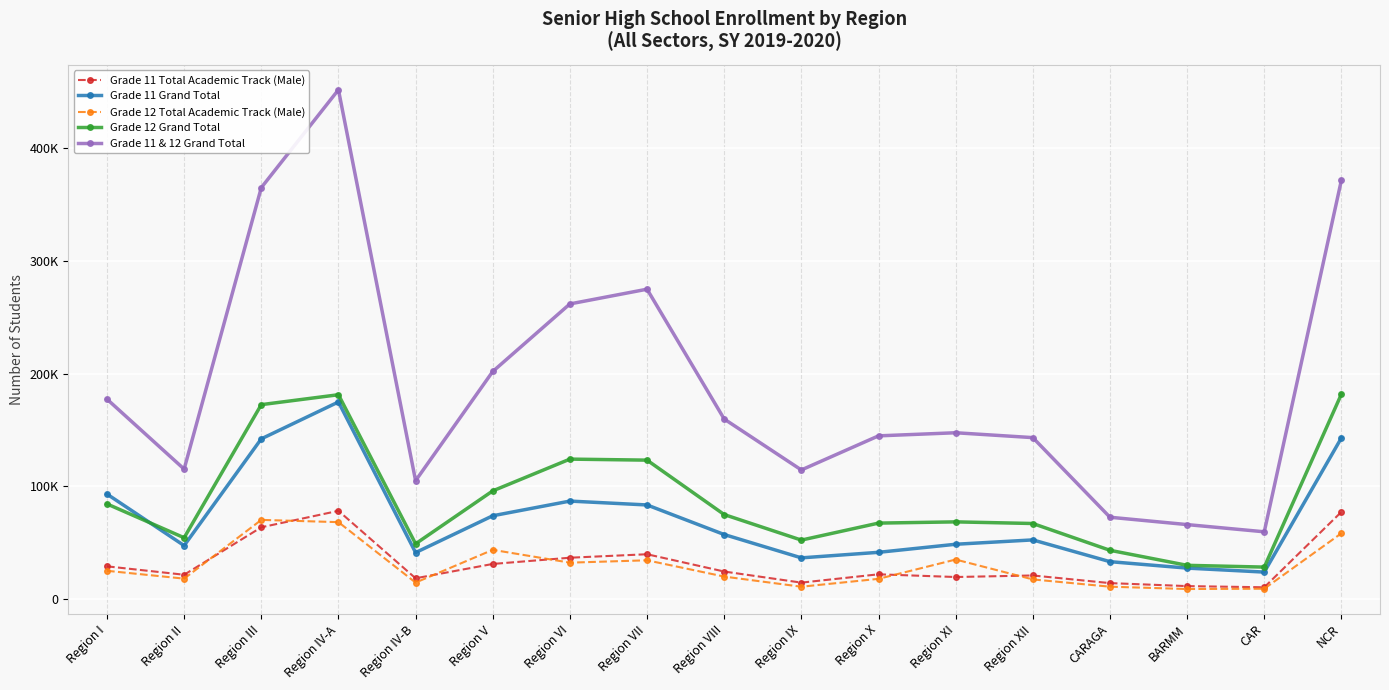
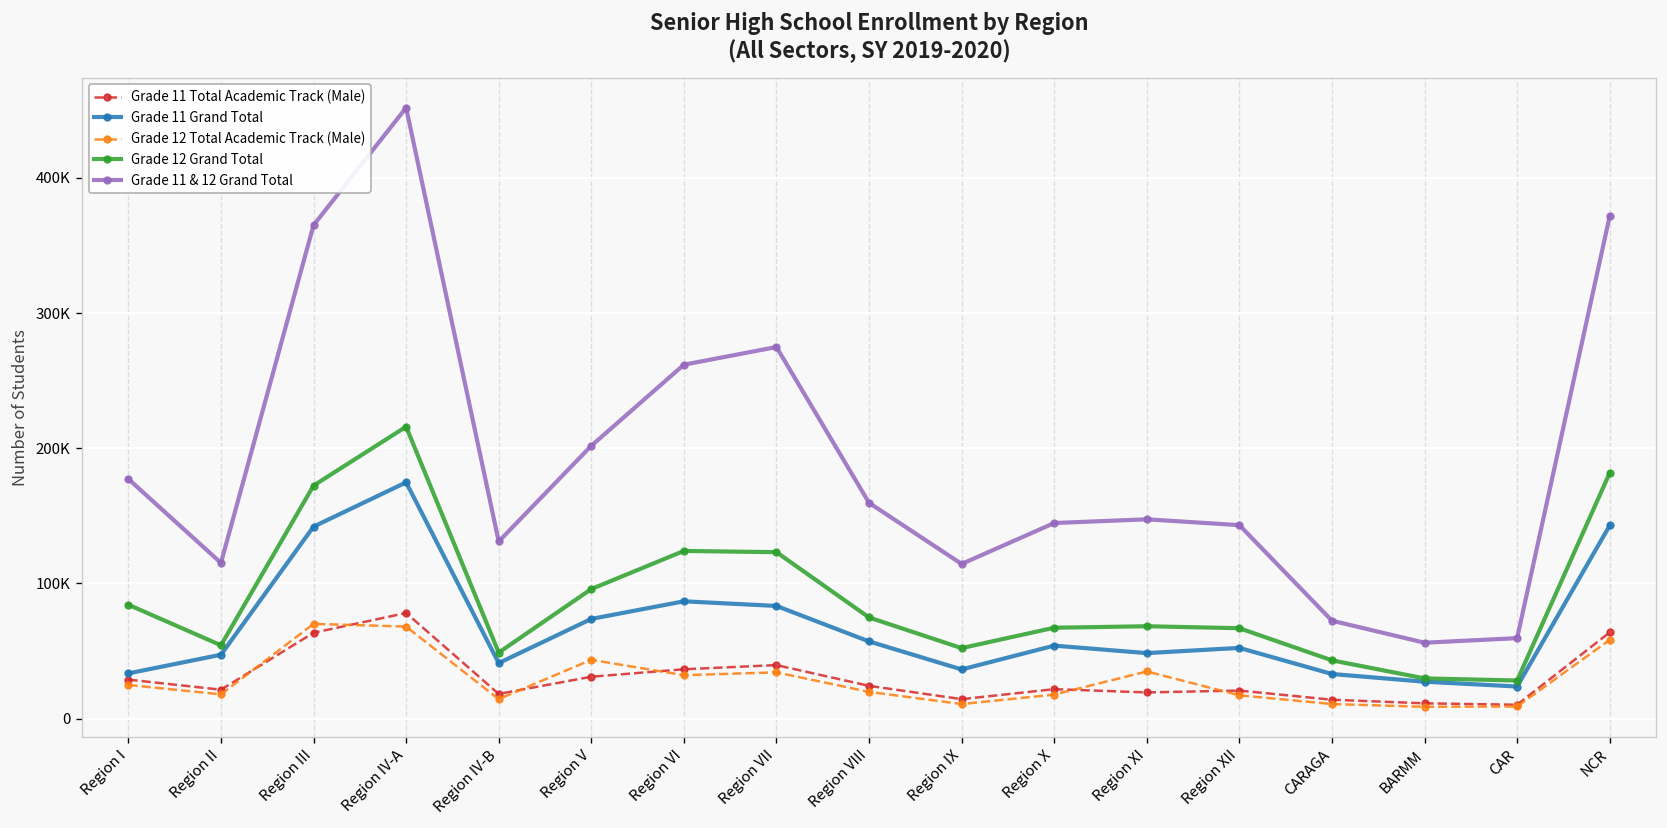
  {
    "Grade 11 Total Academic Track (Male)": {
      "Region I": 29000,
      "Region II": 21000,
      "Region III": 64000,
      "Region IV-A": 78000,
      "Region IV-B": 18000,
      "Region V": 31000,
      "Region VI": 37000,
      "Region VII": 40000,
      "Region VIII": 24000,
      "Region IX": 14000,
      "Region X": 22000,
      "Region XI": 19000,
      "Region XII": 21000,
      "CARAGA": 14000,
      "BARMM": 11000,
-     "NCR": 77000
+     "NCR": 64000
    },
    "Grade 11 Grand Total": {
-     "Region I": 93000,
+     "Region I": 33000,
      "Region II": 47000,
      "Region III": 142000,
      "Region IV-A": 175000,
      "Region IV-B": 41000,
      "Region V": 74000,
      "Region VI": 87000,
      "Region VII": 83000,
      "Region VIII": 57000,
      "Region IX": 36000,
-     "Region X": 41000,
+     "Region X": 54000,
      "Region XI": 48000,
      "Region XII": 52000,
      "CARAGA": 33000,
      "BARMM": 27000,
      "CAR": 24000,
      "NCR": 143000
    },
    "Grade 12 Total Academic Track (Male)": {
      "Region I": 25000,
      "Region II": 18000,
      "Region III": 70000,
      "Region IV-A": 68000,
      "Region IV-B": 14000,
      "Region V": 44000,
      "Region VI": 32000,
      "Region VII": 34000,
      "Region VIII": 20000,
      "Region IX": 11000,
      "Region X": 18000,
      "Region XI": 35000,
      "Region XII": 17000,
      "CARAGA": 11000,
      "BARMM": 9000,
      "NCR": 58000
    },
    "Grade 12 Grand Total": {
      "Region I": 84000,
      "Region II": 54000,
      "Region III": 172000,
-     "Region IV-A": 181000,
+     "Region IV-A": 216000,
      "Region IV-B": 49000,
      "Region V": 96000,
      "Region VI": 124000,
      "Region VII": 123000,
      "Region VIII": 75000,
      "Region IX": 52000,
      "Region X": 67000,
      "Region XI": 68000,
      "Region XII": 67000,
      "CARAGA": 43000,
      "BARMM": 30000,
      "CAR": 28000,
      "NCR": 182000
    },
    "Grade 11 & 12 Grand Total": {
      "Region I": 177000,
      "Region II": 115000,
      "Region III": 365000,
      "Region IV-A": 452000,
-     "Region IV-B": 105000,
+     "Region IV-B": 131000,
      "Region V": 202000,
      "Region VI": 262000,
      "Region VII": 275000,
      "Region VIII": 160000,
      "Region IX": 114000,
      "Region X": 145000,
      "Region XI": 147000,
      "Region XII": 143000,
      "CARAGA": 72000,
-     "BARMM": 66000,
+     "BARMM": 56000,
      "CAR": 60000,
      "NCR": 372000
    }
  }
